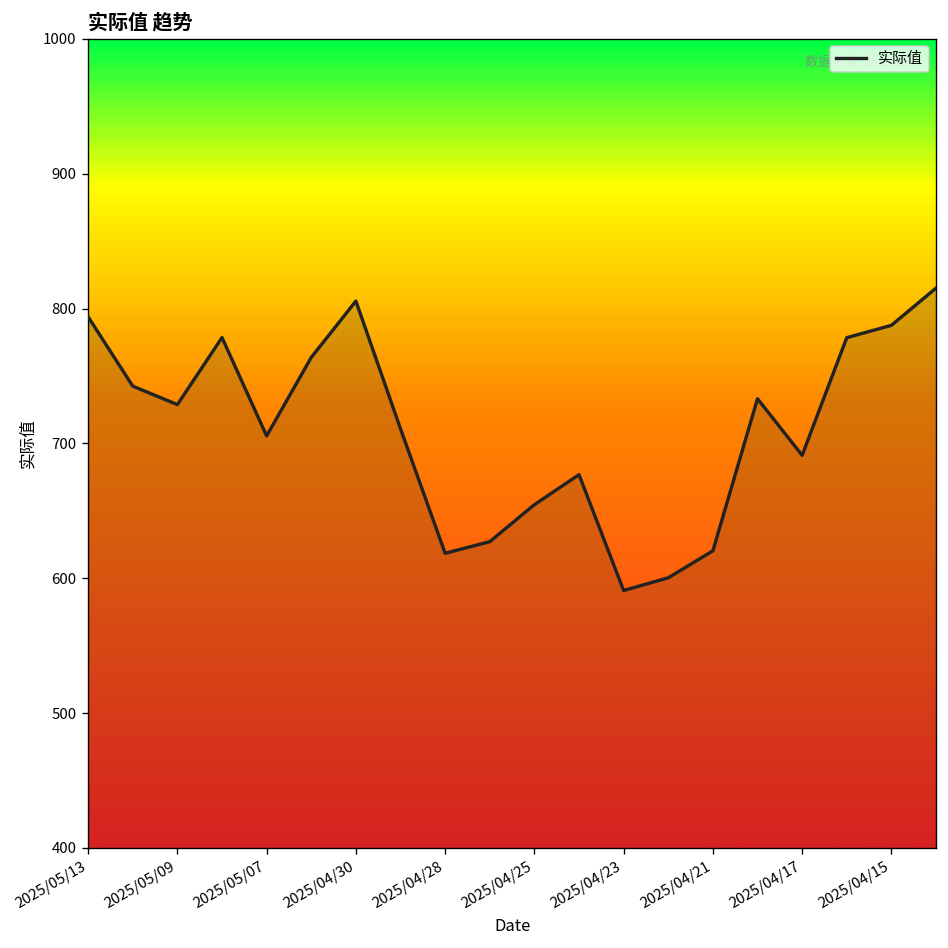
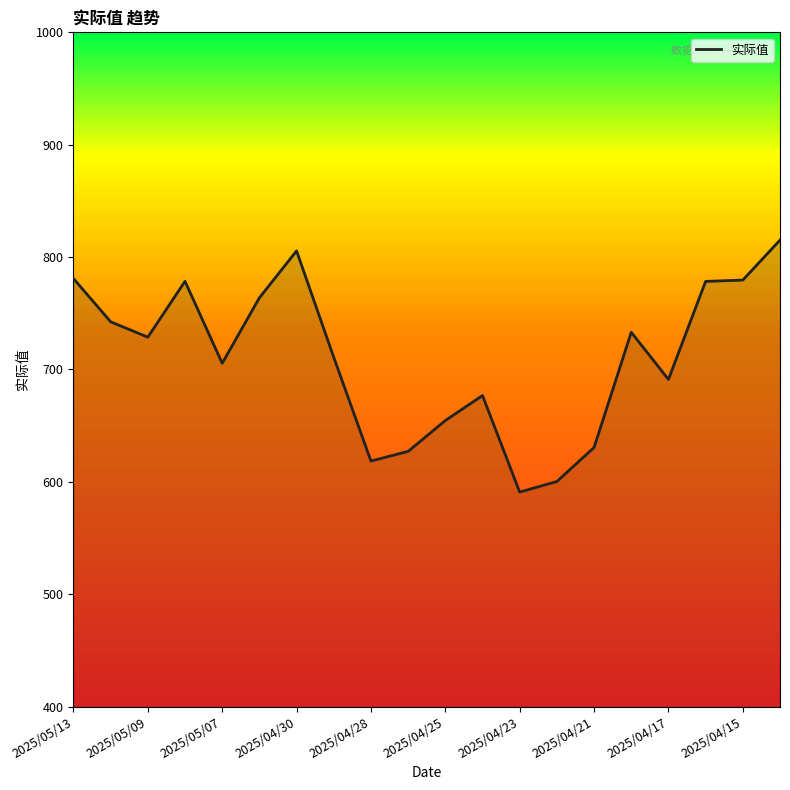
  {
-   "2025/05/13": 794,
+   "2025/05/13": 781,
    "2025/05/09": 729,
    "2025/05/07": 706,
    "2025/04/30": 806,
    "2025/04/28": 619,
    "2025/04/25": 655,
    "2025/04/23": 591,
-   "2025/04/21": 620,
+   "2025/04/21": 631,
    "2025/04/17": 691,
-   "2025/04/15": 788
+   "2025/04/15": 780
  }
